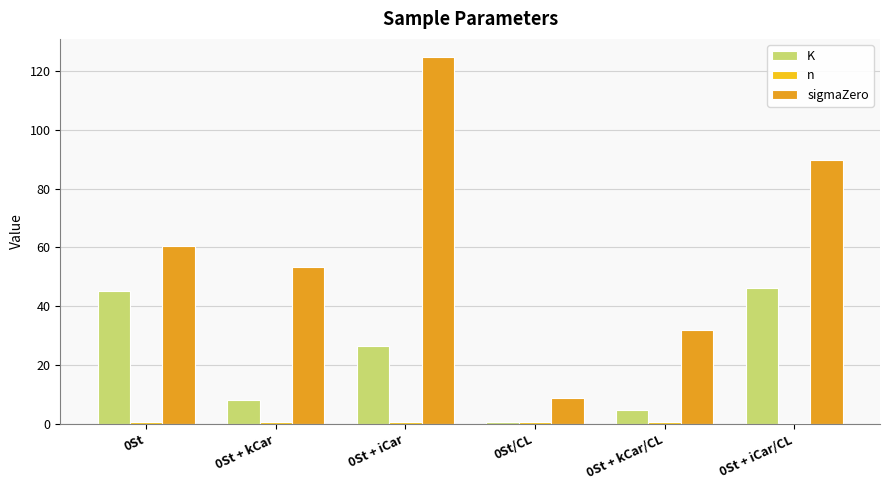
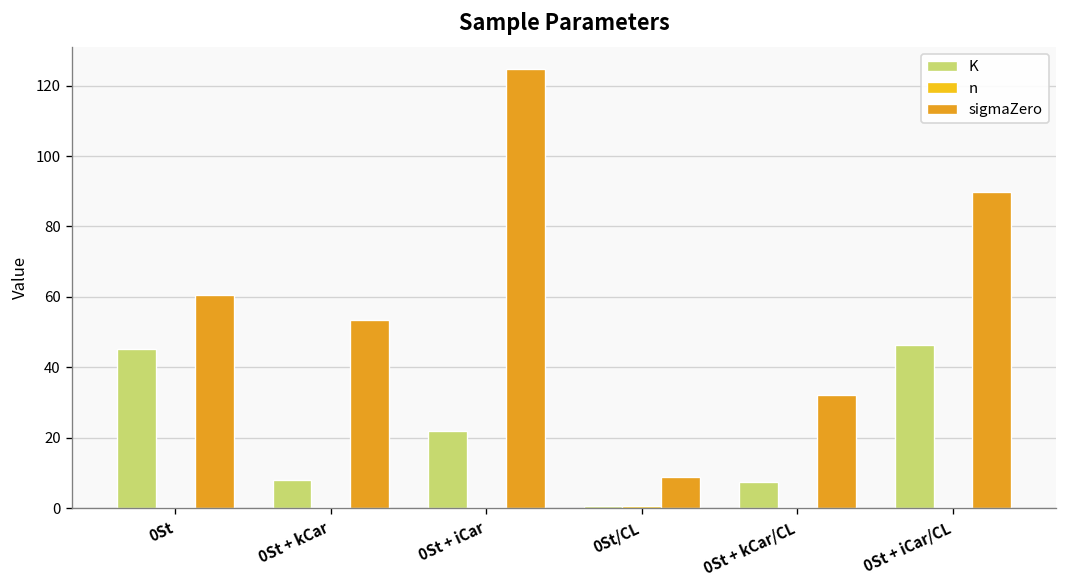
  {
    "K": {
      "0St": 45,
      "0St + kCar": 8,
-     "0St + iCar": 27,
-     "0St + kCar/CL": 5,
+     "0St + iCar": 22,
+     "0St + kCar/CL": 8,
      "0St + iCar/CL": 46
    }
  }
